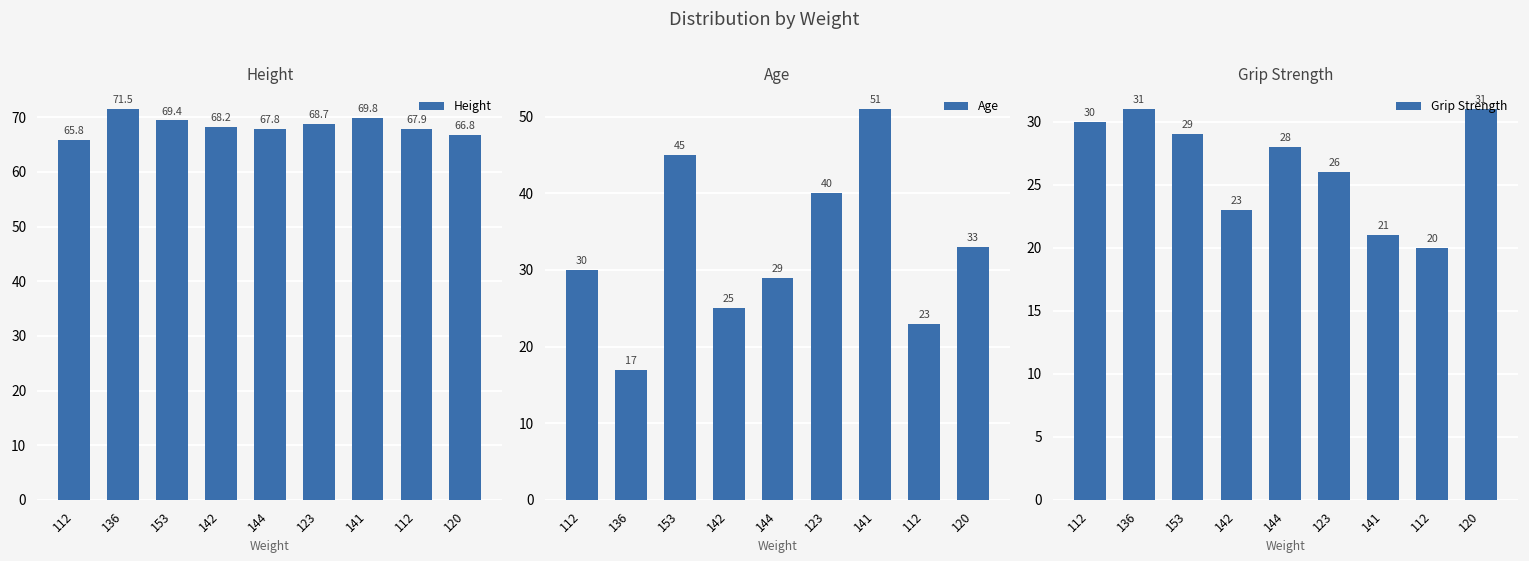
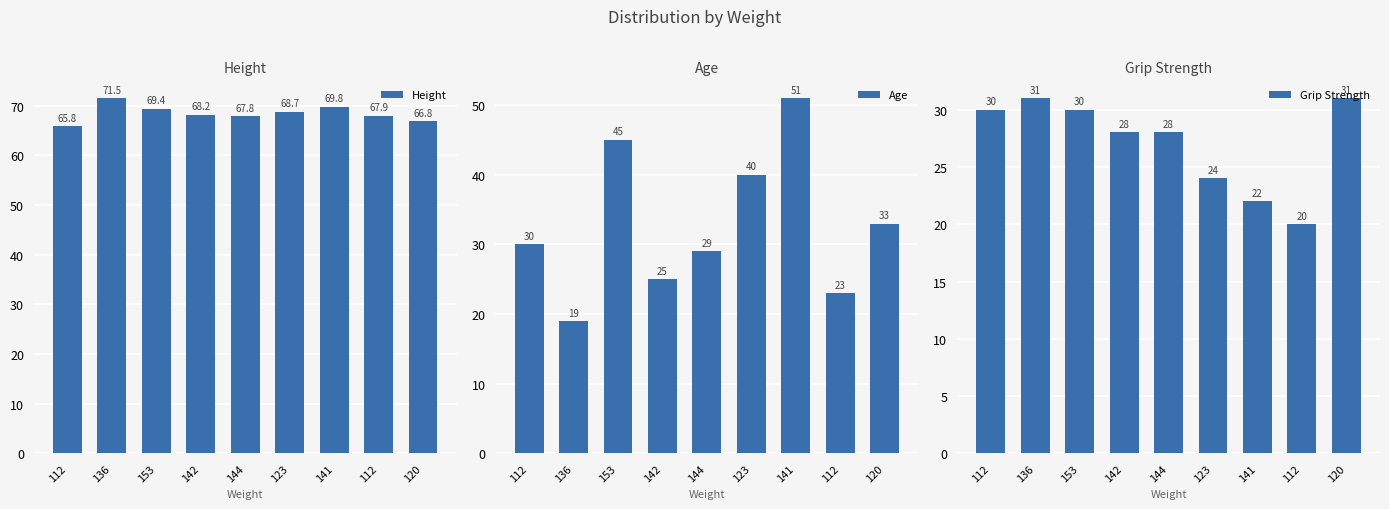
  {
    "Height": {
      "136": 71.5,
      "153": 69.4,
      "142": 68.2,
      "144": 67.8,
      "123": 68.7,
      "141": 69.8,
      "120": 66.8
    },
    "Age": {
-     "136": 17,
+     "136": 19,
      "153": 45,
      "142": 25,
      "144": 29,
      "123": 40,
      "141": 51,
      "120": 33
    },
    "Grip Strength": {
      "136": 31,
-     "153": 29,
-     "142": 23,
+     "153": 30,
+     "142": 28,
      "144": 28,
-     "123": 26,
-     "141": 21,
+     "123": 24,
+     "141": 22,
      "120": 31
    }
  }
